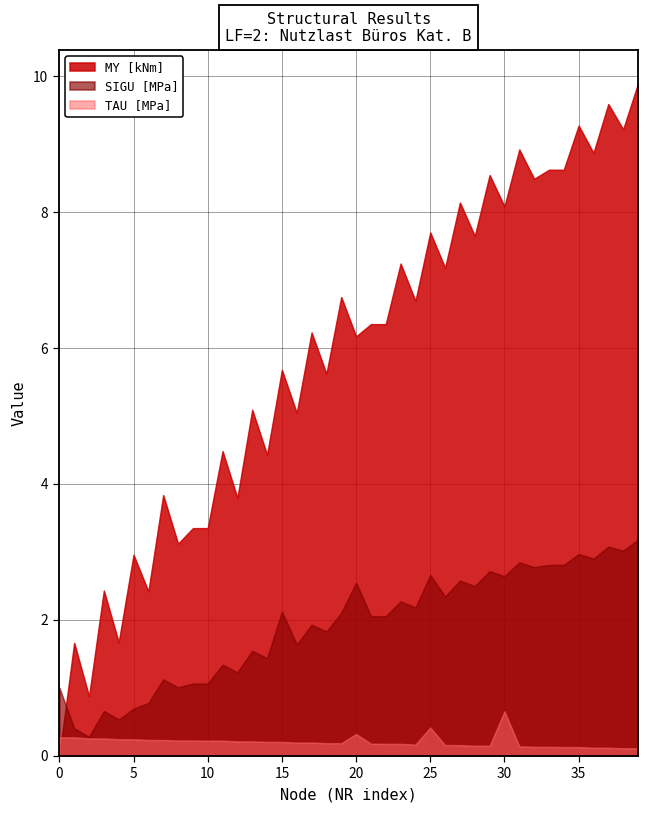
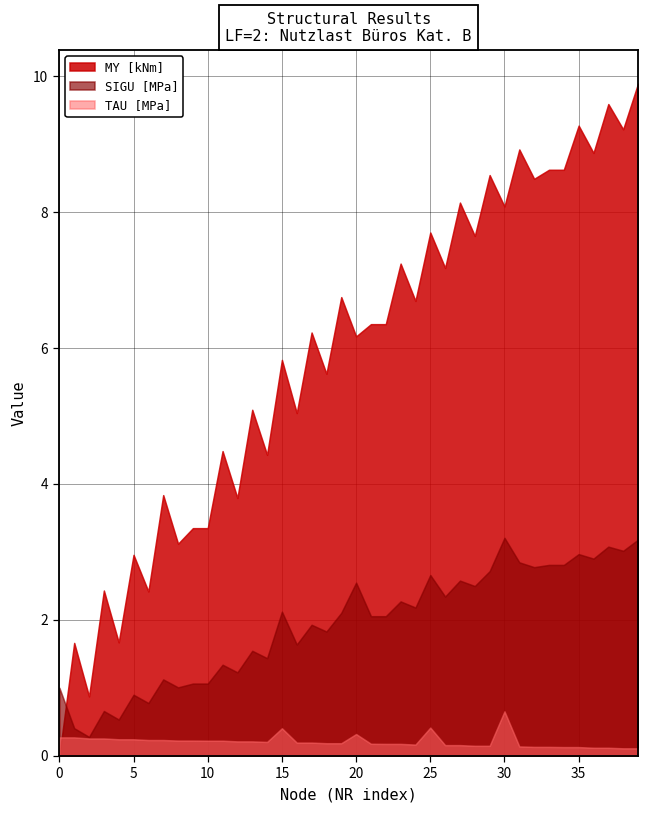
  {
    "MY [kNm]": {
      "5": 3.0,
      "10": 3.3,
-     "15": 5.7,
+     "15": 5.8,
      "20": 6.2,
      "25": 7.7,
      "30": 8.1,
      "35": 9.3
    },
    "SIGU [MPa]": {
      "0": 1.0,
-     "5": 0.7,
+     "5": 0.9,
      "10": 1.1,
      "15": 2.1,
      "20": 2.5,
      "25": 2.7,
-     "30": 2.6,
+     "30": 3.2,
      "35": 3.0
    },
    "TAU [MPa]": {
      "0": 0.3,
      "5": 0.2,
      "10": 0.2,
-     "15": 0.2,
+     "15": 0.4,
      "20": 0.3,
      "25": 0.4,
      "30": 0.7,
      "35": 0.1
    }
  }
